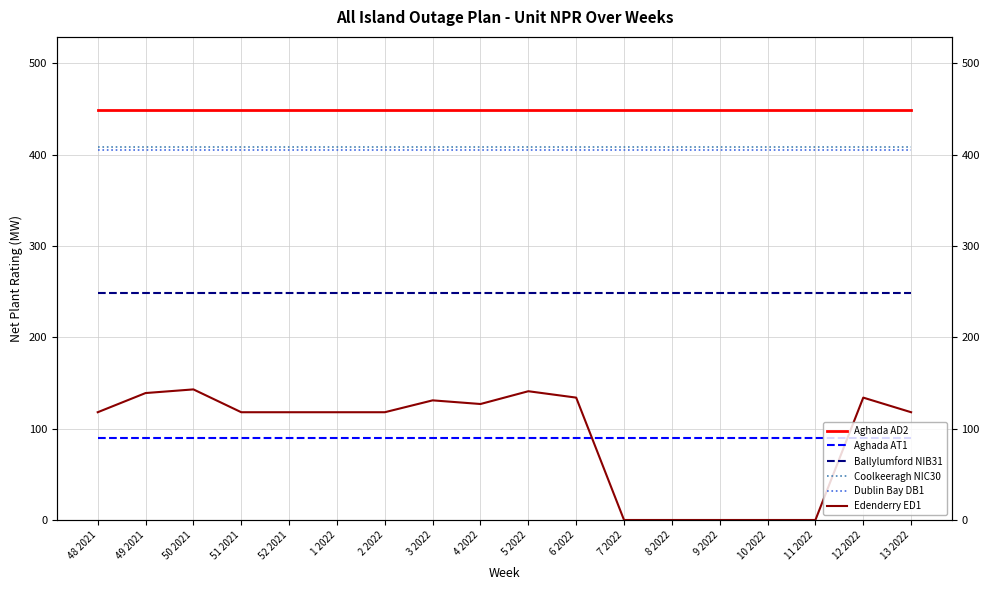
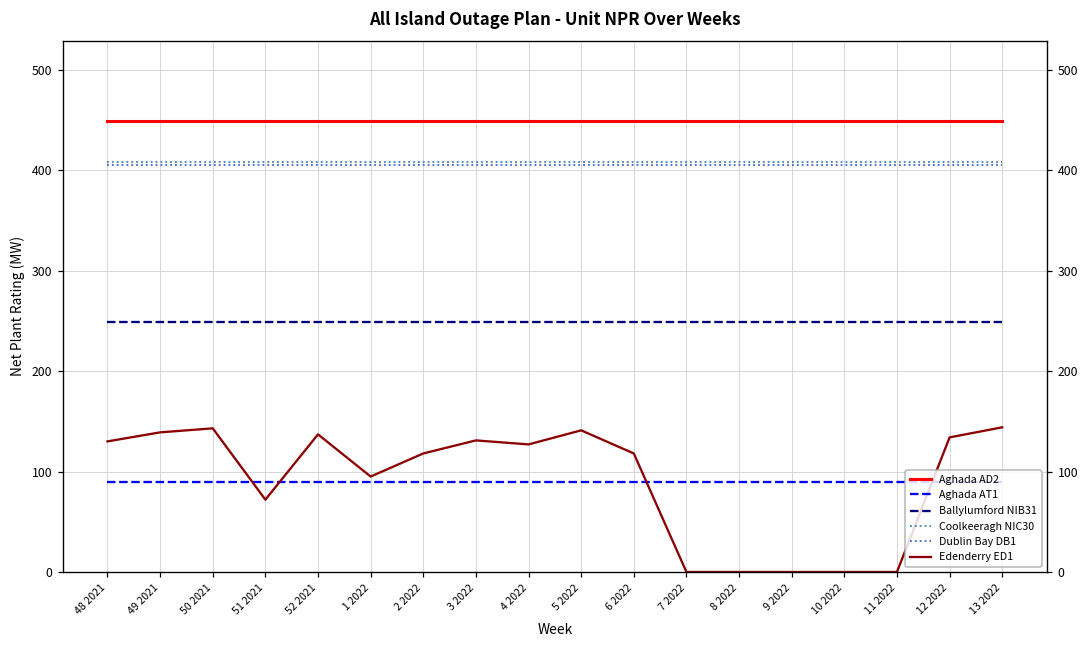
  {
    "Aghada AD2": {
      "48 2021": 450,
      "49 2021": 450,
      "50 2021": 450,
      "51 2021": 450,
      "52 2021": 450,
      "1 2022": 450,
      "2 2022": 450,
      "3 2022": 450,
      "4 2022": 450,
      "5 2022": 450,
      "6 2022": 450,
      "7 2022": 450,
      "8 2022": 450,
      "9 2022": 450,
      "10 2022": 450,
      "11 2022": 450,
      "12 2022": 450,
      "13 2022": 450
    },
    "Aghada AT1": {
      "48 2021": 90,
      "49 2021": 90,
      "50 2021": 90,
      "51 2021": 90,
      "52 2021": 90,
      "1 2022": 90,
      "2 2022": 90,
      "3 2022": 90,
      "4 2022": 90,
      "5 2022": 90,
      "6 2022": 90,
      "7 2022": 90,
      "8 2022": 90,
      "9 2022": 90,
      "10 2022": 90,
      "11 2022": 90
    },
    "Ballylumford NIB31": {
      "48 2021": 250,
      "49 2021": 250,
      "50 2021": 250,
      "51 2021": 250,
      "52 2021": 250,
      "1 2022": 250,
      "2 2022": 250,
      "3 2022": 250,
      "4 2022": 250,
      "5 2022": 250,
      "6 2022": 250,
      "7 2022": 250,
      "8 2022": 250,
      "9 2022": 250,
      "10 2022": 250,
      "11 2022": 250,
      "12 2022": 250,
      "13 2022": 250
    },
    "Edenderry ED1": {
-     "48 2021": 120,
+     "48 2021": 130,
      "49 2021": 140,
      "50 2021": 140,
-     "51 2021": 120,
-     "52 2021": 120,
-     "1 2022": 120,
+     "51 2021": 70,
+     "52 2021": 140,
+     "1 2022": 100,
      "2 2022": 120,
      "3 2022": 130,
      "4 2022": 130,
      "5 2022": 140,
-     "6 2022": 130,
+     "6 2022": 120,
      "7 2022": 0,
      "8 2022": 0,
      "9 2022": 0,
      "10 2022": 0,
      "11 2022": 0,
      "12 2022": 130,
-     "13 2022": 120
+     "13 2022": 140
    }
  }
